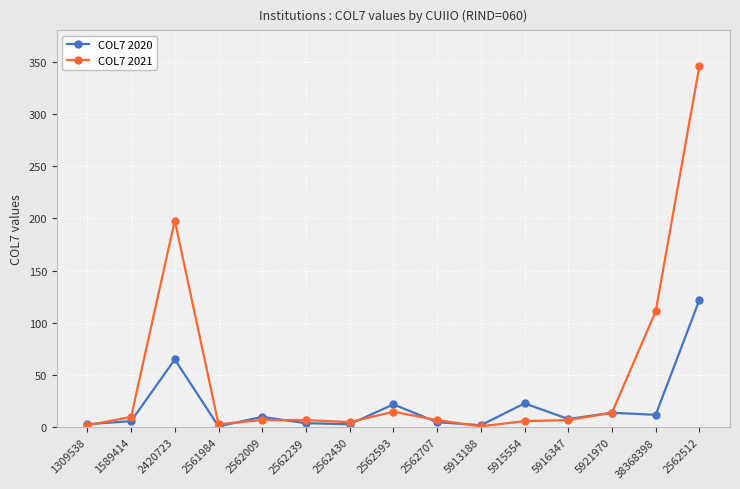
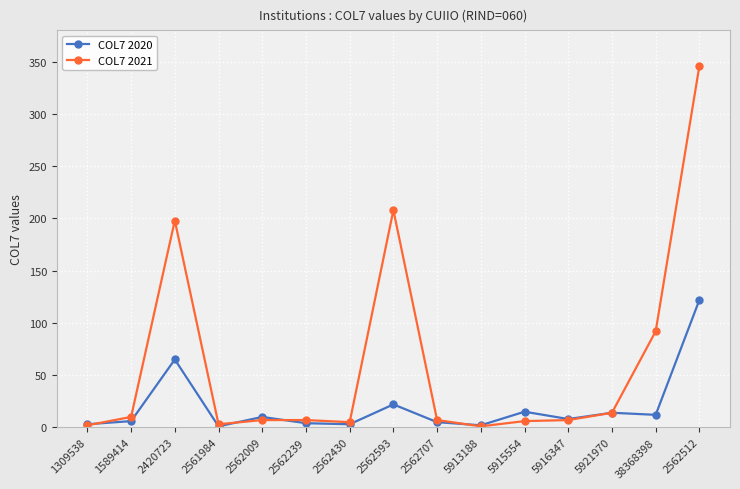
  {
    "COL7 2020": {
      "1589414": 6,
      "2420723": 65,
      "2562009": 10,
      "2562239": 4,
      "2562593": 22,
-     "5915554": 23,
+     "5915554": 15,
      "38368398": 12,
      "2562512": 122
    },
    "COL7 2021": {
      "1589414": 10,
      "2420723": 198,
      "2562009": 7,
      "2562239": 7,
-     "2562593": 15,
+     "2562593": 208,
      "5915554": 6,
-     "38368398": 111,
+     "38368398": 92,
      "2562512": 346
    }
  }
